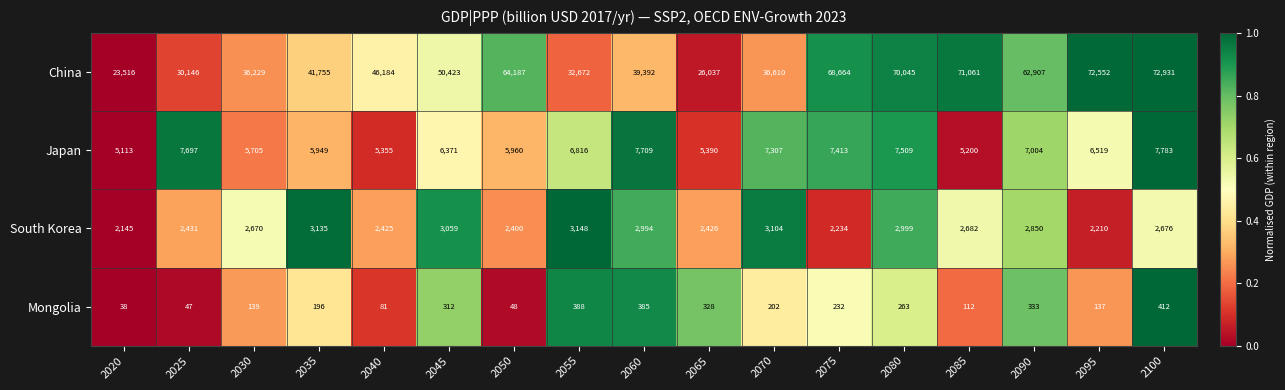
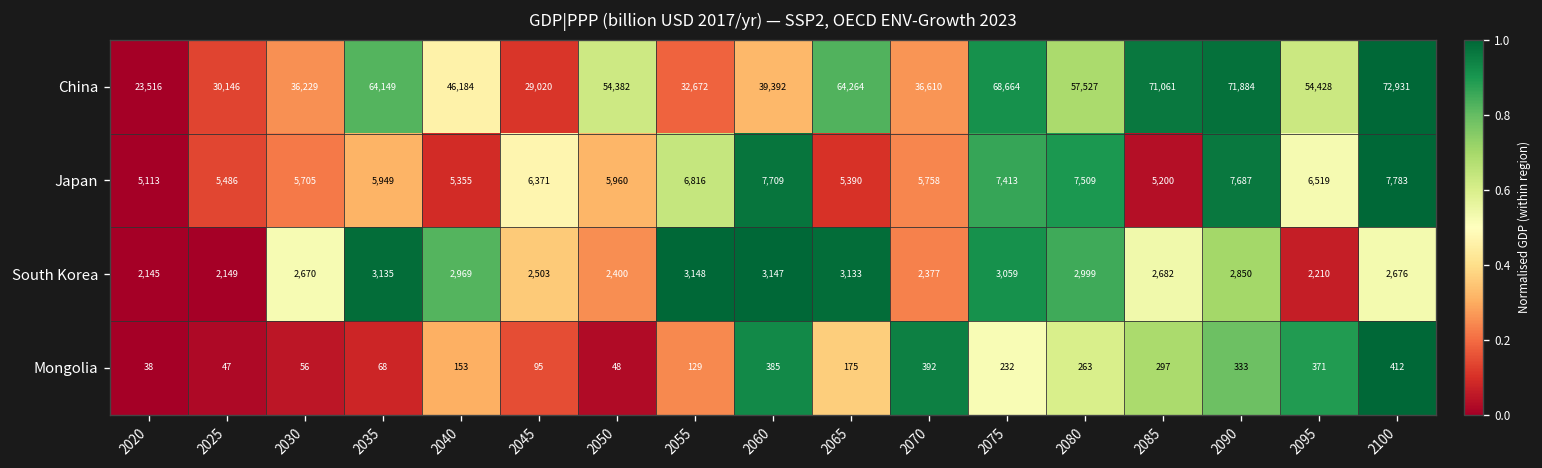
  {
    "China": {
      "2020": "23,516",
      "2025": "30,146",
      "2030": "36,229",
-     "2035": "41,755",
+     "2035": "64,149",
      "2040": "46,184",
-     "2045": "50,423",
-     "2050": "64,187",
+     "2045": "29,020",
+     "2050": "54,382",
      "2055": "32,672",
      "2060": "39,392",
-     "2065": "26,037",
+     "2065": "64,264",
      "2070": "36,610",
      "2075": "68,664",
-     "2080": "70,045",
+     "2080": "57,527",
      "2085": "71,061",
-     "2090": "62,907",
-     "2095": "72,552",
+     "2090": "71,884",
+     "2095": "54,428",
      "2100": "72,931"
    },
    "Japan": {
      "2020": "5,113",
-     "2025": "7,697",
+     "2025": "5,486",
      "2030": "5,705",
      "2035": "5,949",
      "2040": "5,355",
      "2045": "6,371",
      "2050": "5,960",
      "2055": "6,816",
      "2060": "7,709",
      "2065": "5,390",
-     "2070": "7,307",
+     "2070": "5,758",
      "2075": "7,413",
      "2080": "7,509",
      "2085": "5,200",
-     "2090": "7,004",
+     "2090": "7,687",
      "2095": "6,519",
      "2100": "7,783"
    },
    "South Korea": {
      "2020": "2,145",
-     "2025": "2,431",
+     "2025": "2,149",
      "2030": "2,670",
      "2035": "3,135",
-     "2040": "2,425",
-     "2045": "3,059",
+     "2040": "2,969",
+     "2045": "2,503",
      "2050": "2,400",
      "2055": "3,148",
-     "2060": "2,994",
-     "2065": "2,426",
-     "2070": "3,104",
-     "2075": "2,234",
+     "2060": "3,147",
+     "2065": "3,133",
+     "2070": "2,377",
+     "2075": "3,059",
      "2080": "2,999",
      "2085": "2,682",
      "2090": "2,850",
      "2095": "2,210",
      "2100": "2,676"
    },
    "Mongolia": {
      "2020": "38",
      "2025": "47",
-     "2030": "139",
-     "2035": "196",
-     "2040": "81",
-     "2045": "312",
+     "2030": "56",
+     "2035": "68",
+     "2040": "153",
+     "2045": "95",
      "2050": "48",
-     "2055": "388",
+     "2055": "129",
      "2060": "385",
-     "2065": "328",
-     "2070": "202",
+     "2065": "175",
+     "2070": "392",
      "2075": "232",
      "2080": "263",
-     "2085": "112",
+     "2085": "297",
      "2090": "333",
-     "2095": "137",
+     "2095": "371",
      "2100": "412"
    }
  }
